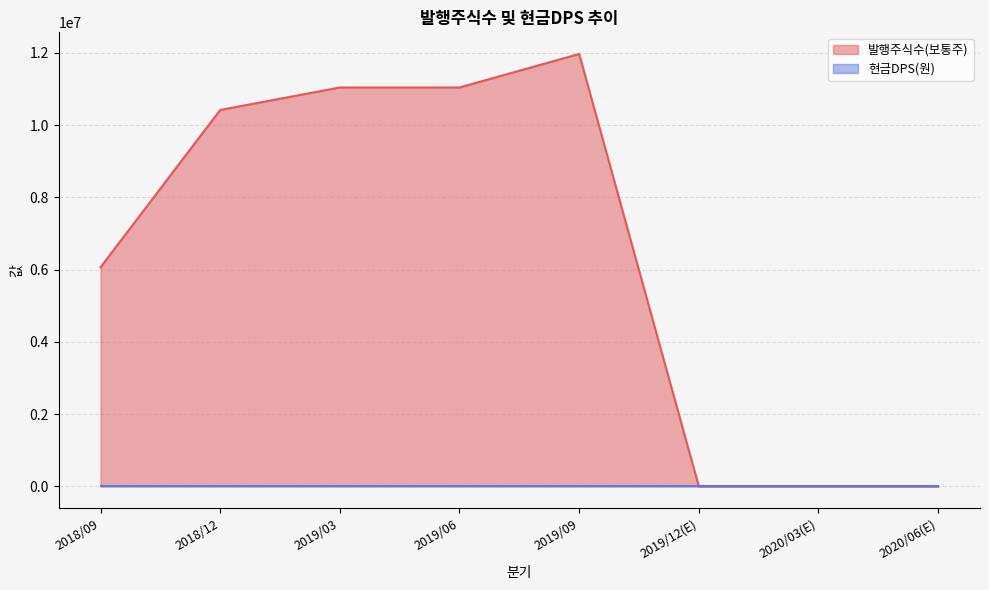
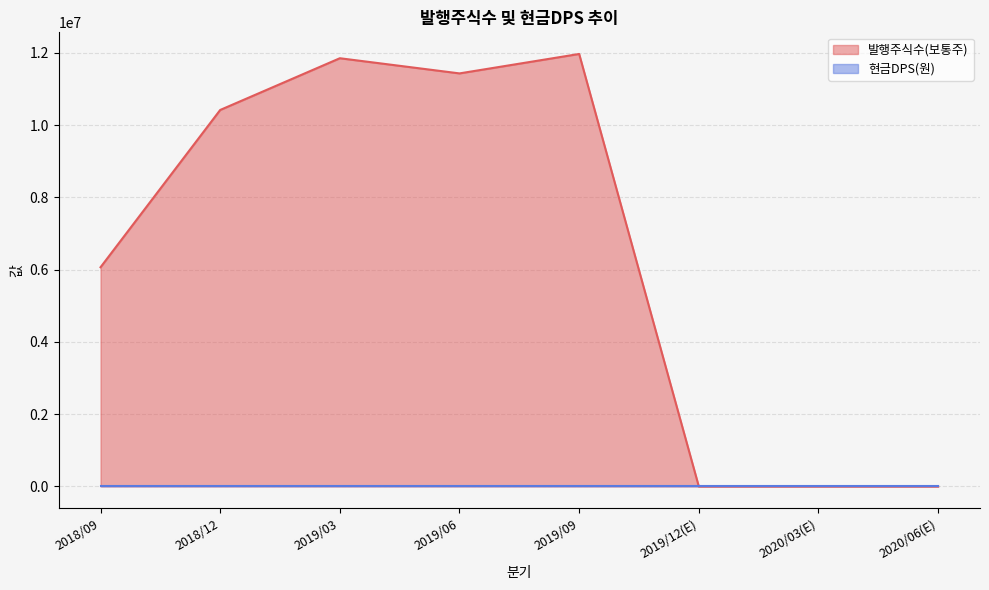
  {
    "발행주식수(보통주)": {
      "2018/09": 6100000,
      "2018/12": 10400000,
-     "2019/03": 11000000,
-     "2019/06": 11000000,
+     "2019/03": 11900000,
+     "2019/06": 11400000,
      "2019/09": 12000000
    },
    "현금DPS(원)": {
      "2018/09": 0,
      "2018/12": 0,
      "2019/03": 0,
      "2019/06": 0,
      "2019/09": 0
    }
  }
